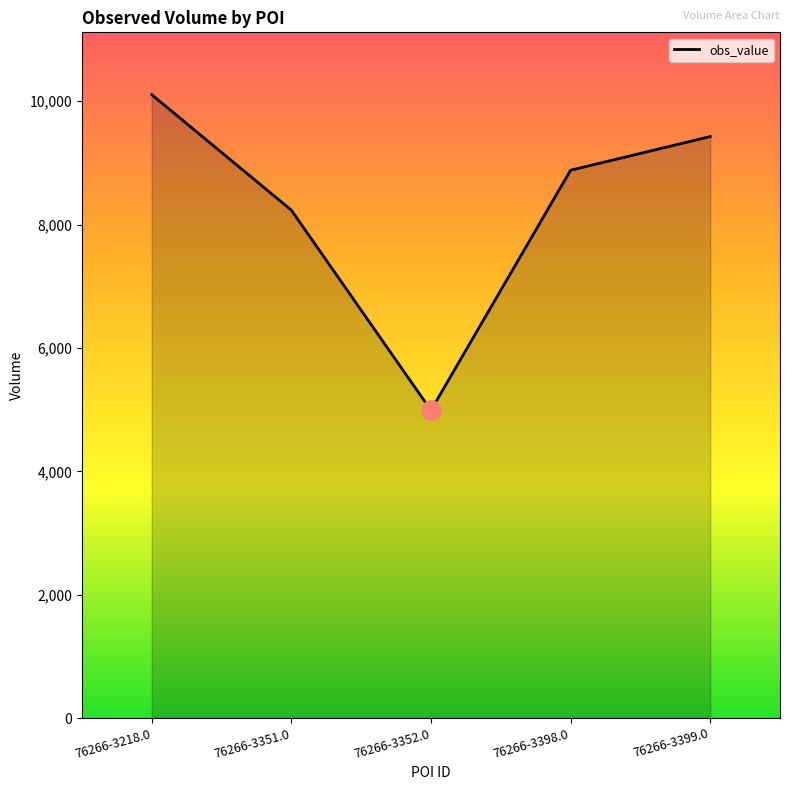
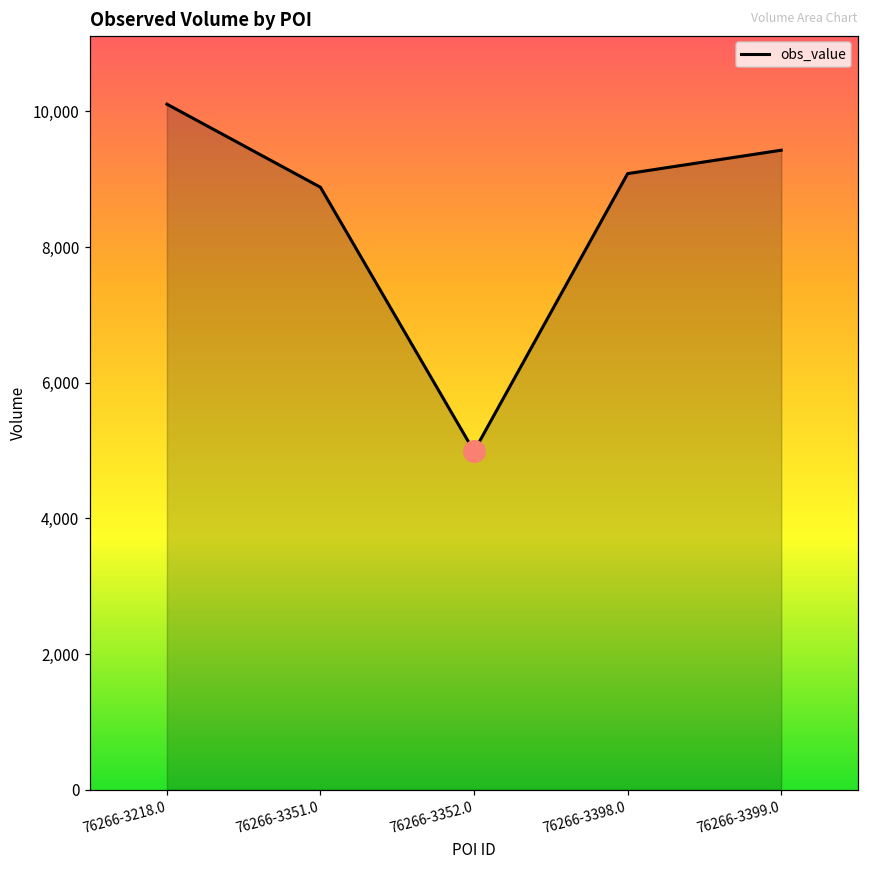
  {
    "obs_value": {
      "76266-3218.0": "10,100",
-     "76266-3351.0": "8,200",
-     "76266-3398.0": "8,900",
+     "76266-3351.0": "8,900",
+     "76266-3398.0": "9,100",
      "76266-3399.0": "9,400"
    }
  }
